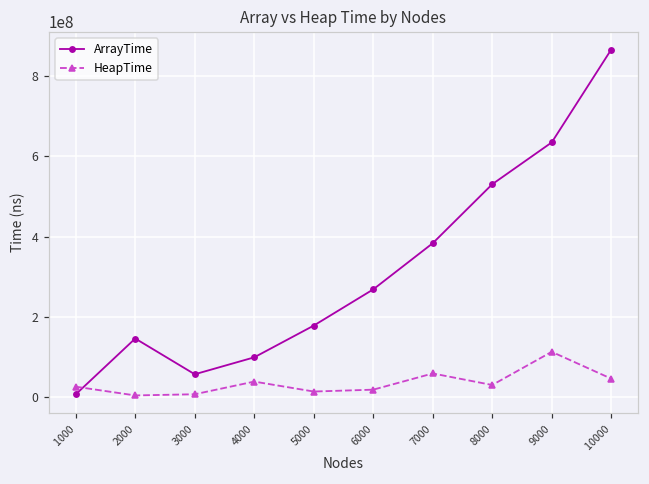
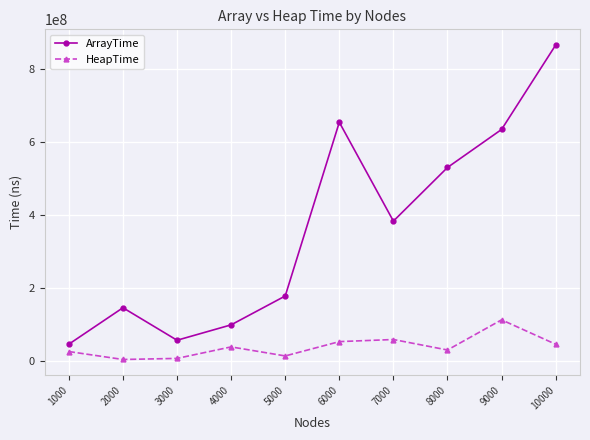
  {
    "ArrayTime": {
-     "1000": 10000000,
+     "1000": 50000000,
      "2000": 150000000,
      "3000": 60000000,
      "4000": 100000000,
      "5000": 180000000,
-     "6000": 270000000,
+     "6000": 650000000,
      "7000": 380000000,
      "8000": 530000000,
      "9000": 640000000,
      "10000": 870000000
    },
    "HeapTime": {
      "1000": 30000000,
      "2000": 0,
      "3000": 10000000,
      "4000": 40000000,
      "5000": 10000000,
-     "6000": 20000000,
+     "6000": 50000000,
      "7000": 60000000,
      "8000": 30000000,
      "9000": 110000000,
      "10000": 50000000
    }
  }
